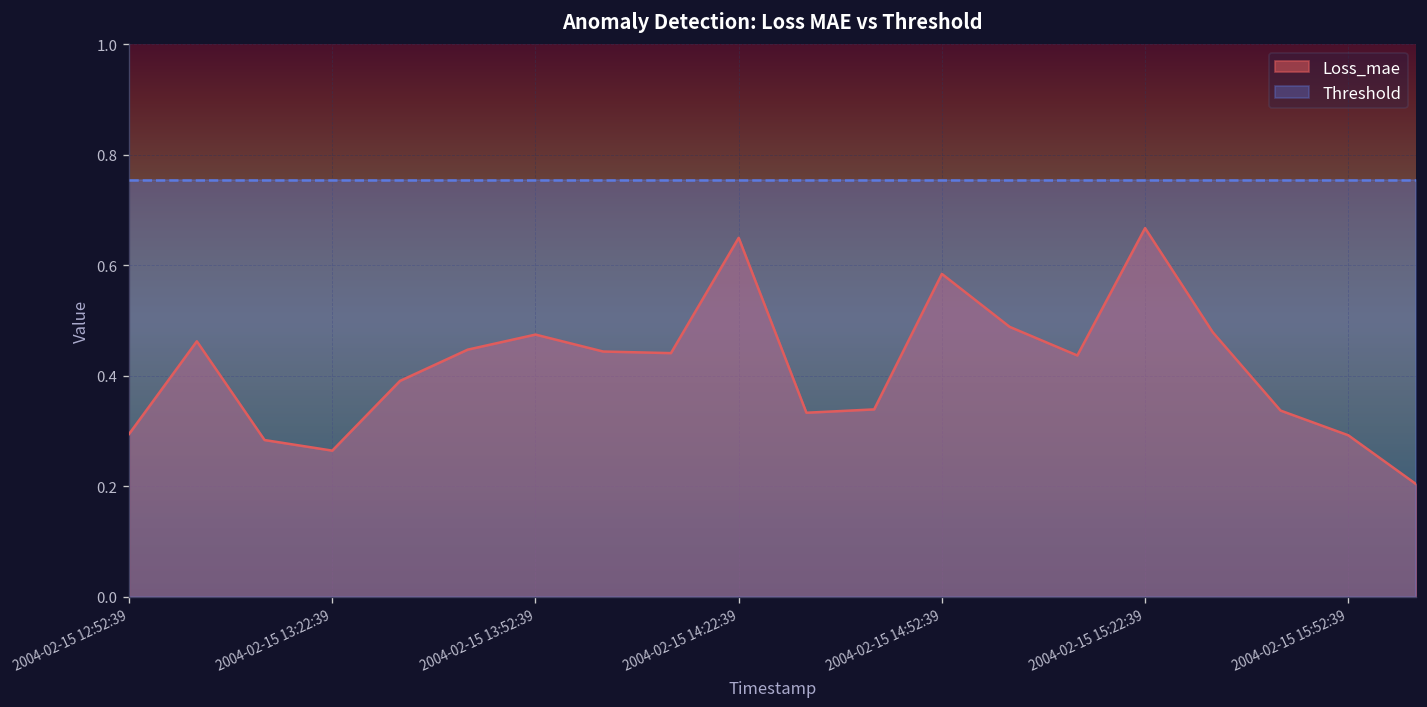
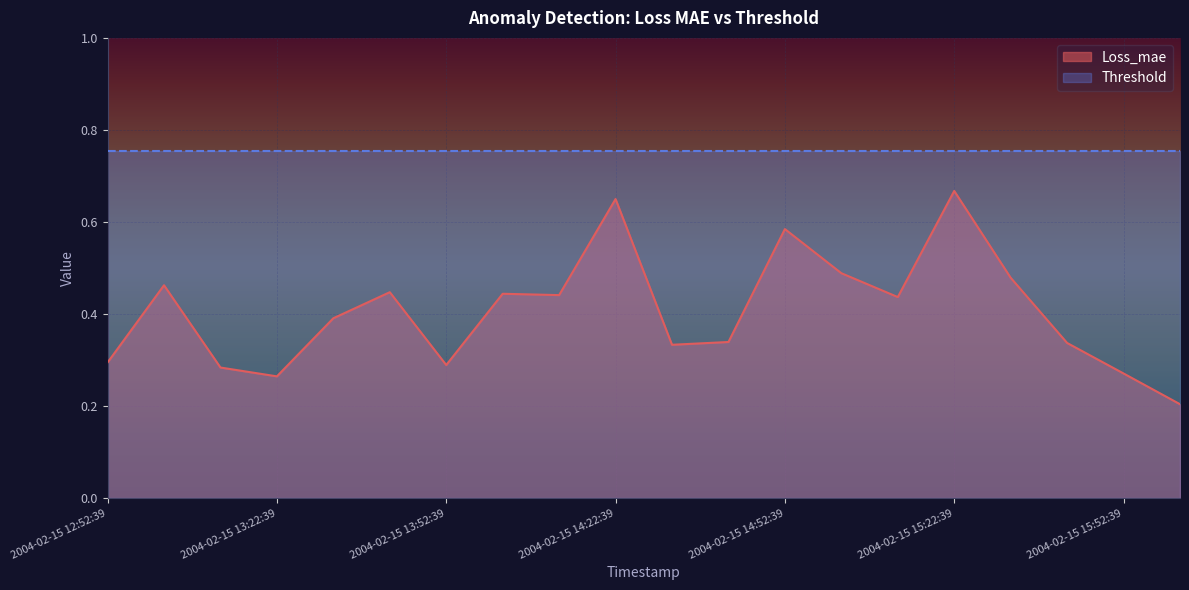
  {
    "Loss_mae": {
      "2004-02-15 12:52:39": 0.29,
      "2004-02-15 13:22:39": 0.26,
-     "2004-02-15 13:52:39": 0.47,
+     "2004-02-15 13:52:39": 0.29,
      "2004-02-15 14:22:39": 0.65,
      "2004-02-15 14:52:39": 0.58,
      "2004-02-15 15:22:39": 0.67,
-     "2004-02-15 15:52:39": 0.29
+     "2004-02-15 15:52:39": 0.27
    },
    "Threshold": {
      "2004-02-15 12:52:39": 0.75,
      "2004-02-15 13:22:39": 0.75,
      "2004-02-15 13:52:39": 0.75,
      "2004-02-15 14:22:39": 0.75,
      "2004-02-15 14:52:39": 0.75,
      "2004-02-15 15:22:39": 0.75,
      "2004-02-15 15:52:39": 0.75
    }
  }
